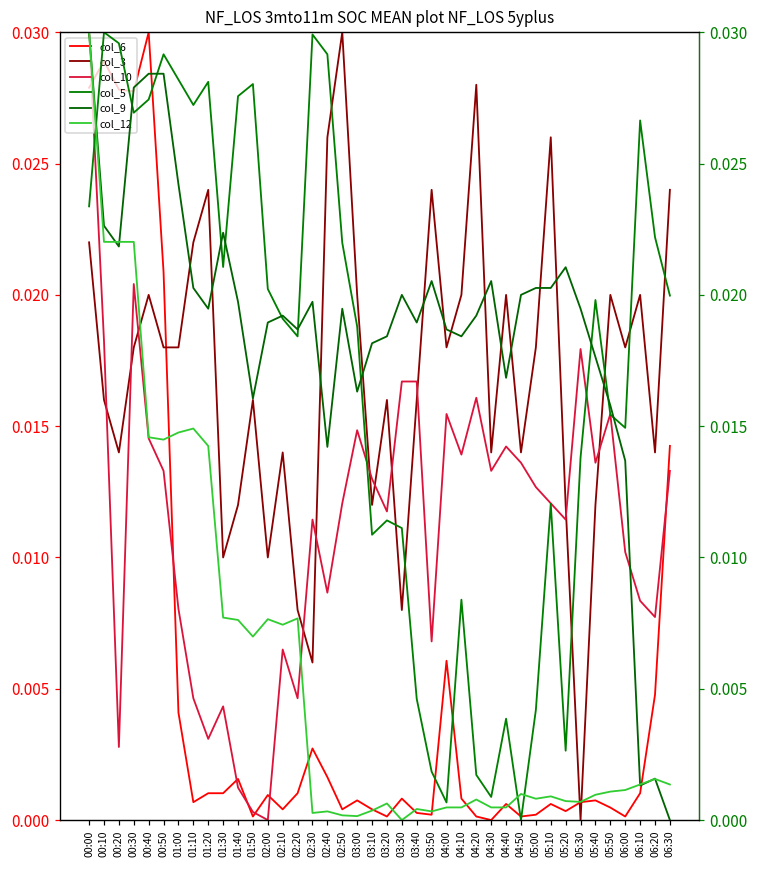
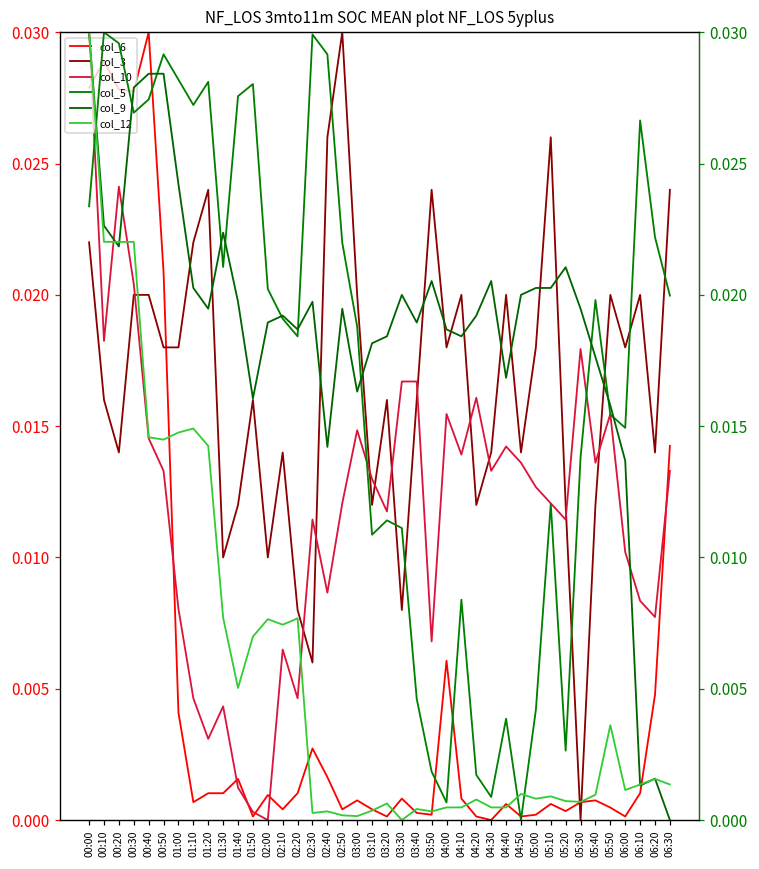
  {
    "col_6": {
      "00:40": 0.0300,
      "00:50": 0.0209,
      "01:00": 0.0041,
      "01:10": 0.0007,
      "01:20": 0.0010,
      "01:30": 0.0010,
      "01:40": 0.0016,
      "01:50": 0.0001,
      "02:00": 0.0010,
      "02:10": 0.0004,
      "02:20": 0.0010,
      "02:30": 0.0027,
      "02:40": 0.0016,
      "02:50": 0.0004,
      "03:00": 0.0008,
      "03:10": 0.0004,
      "03:20": 0.0001,
      "03:30": 0.0008,
      "03:40": 0.0003,
      "03:50": 0.0002,
      "04:00": 0.0061,
      "04:10": 0.0008,
      "04:20": 0.0001,
      "04:30": 0.0000,
      "04:40": 0.0006,
      "04:50": 0.0001,
      "05:00": 0.0002,
      "05:10": 0.0006,
      "05:20": 0.0003,
      "05:30": 0.0007,
      "05:40": 0.0008,
      "05:50": 0.0005,
      "06:00": 0.0001,
      "06:10": 0.0010,
      "06:20": 0.0048,
      "06:30": 0.0142
    },
    "col_3": {
      "00:00": 0.0220,
      "00:10": 0.0160,
      "00:20": 0.0140,
-     "00:30": 0.0180,
+     "00:30": 0.0200,
      "00:40": 0.0200,
      "00:50": 0.0180,
      "01:00": 0.0180,
      "01:10": 0.0220,
      "01:20": 0.0240,
      "01:30": 0.0100,
      "01:40": 0.0120,
      "01:50": 0.0160,
      "02:00": 0.0100,
      "02:10": 0.0140,
      "02:20": 0.0080,
      "02:30": 0.0060,
      "02:40": 0.0260,
      "02:50": 0.0300,
      "03:00": 0.0200,
      "03:10": 0.0120,
      "03:20": 0.0160,
      "03:30": 0.0080,
      "03:40": 0.0160,
      "03:50": 0.0240,
      "04:00": 0.0180,
      "04:10": 0.0200,
-     "04:20": 0.0280,
+     "04:20": 0.0120,
      "04:30": 0.0140,
      "04:40": 0.0200,
      "04:50": 0.0140,
      "05:00": 0.0180,
      "05:10": 0.0260,
      "05:20": 0.0120,
      "05:30": 0.0000,
      "05:40": 0.0120,
      "05:50": 0.0200,
      "06:00": 0.0180,
      "06:10": 0.0200,
      "06:20": 0.0140,
      "06:30": 0.0240
    },
    "col_10": {
      "00:00": 0.0300,
      "00:10": 0.0182,
-     "00:20": 0.0028,
+     "00:20": 0.0241,
      "00:30": 0.0204,
      "00:40": 0.0145,
      "00:50": 0.0133,
      "01:00": 0.0080,
      "01:10": 0.0046,
      "01:20": 0.0031,
      "01:30": 0.0043,
      "01:40": 0.0012,
      "01:50": 0.0003,
      "02:00": 0.0000,
      "02:10": 0.0065,
      "02:20": 0.0046,
      "02:30": 0.0114,
      "02:40": 0.0087,
      "02:50": 0.0121,
      "03:00": 0.0148,
      "03:10": 0.0130,
      "03:20": 0.0118,
      "03:30": 0.0167,
      "03:40": 0.0167,
      "03:50": 0.0068,
      "04:00": 0.0155,
      "04:10": 0.0139,
      "04:20": 0.0161,
      "04:30": 0.0133,
      "04:40": 0.0142,
      "04:50": 0.0136,
      "05:00": 0.0127,
      "05:10": 0.0121,
      "05:20": 0.0114,
      "05:30": 0.0179,
      "05:40": 0.0136,
      "05:50": 0.0155,
      "06:00": 0.0102,
      "06:10": 0.0084,
      "06:20": 0.0077,
      "06:30": 0.0133
    },
    "col_12": {
      "00:10": 0.0220,
      "00:20": 0.0220,
      "00:30": 0.0220,
      "00:40": 0.0146,
      "00:50": 0.0145,
      "01:00": 0.0148,
      "01:10": 0.0149,
      "01:20": 0.0142,
      "01:30": 0.0077,
-     "01:40": 0.0076,
+     "01:40": 0.0050,
      "01:50": 0.0070,
      "02:00": 0.0077,
      "02:10": 0.0074,
      "02:20": 0.0077,
      "02:30": 0.0003,
      "02:40": 0.0003,
      "02:50": 0.0002,
      "03:00": 0.0002,
      "03:10": 0.0004,
      "03:20": 0.0006,
      "03:30": 0.0000,
      "03:40": 0.0004,
      "03:50": 0.0003,
      "04:00": 0.0005,
      "04:10": 0.0005,
      "04:20": 0.0008,
      "04:30": 0.0005,
      "04:40": 0.0005,
      "04:50": 0.0010,
      "05:00": 0.0008,
      "05:10": 0.0009,
      "05:20": 0.0007,
      "05:30": 0.0007,
      "05:40": 0.0010,
-     "05:50": 0.0011,
+     "05:50": 0.0036,
      "06:00": 0.0011,
      "06:30": 0.0014
    }
  }
